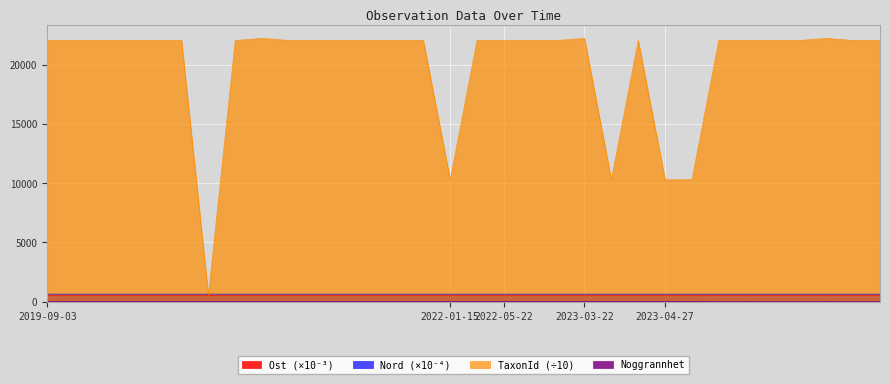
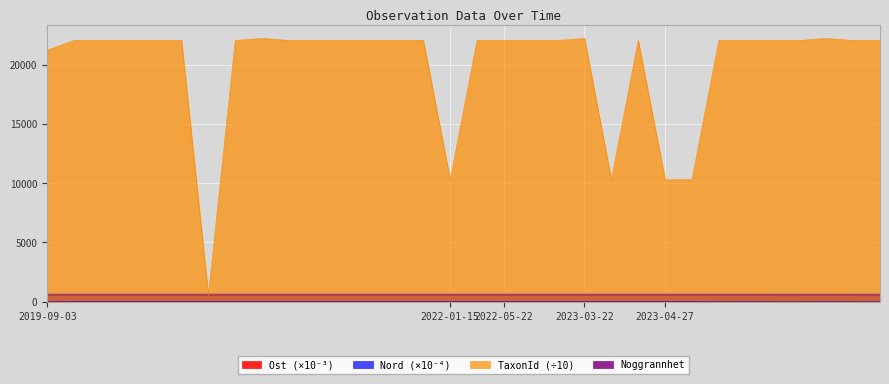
  {
    "TaxonId (÷10)": {
-     "2019-09-03": 22100
+     "2019-09-03": 21300
    },
    "Noggrannhet": {
      "2019-09-03": 0
    }
  }
